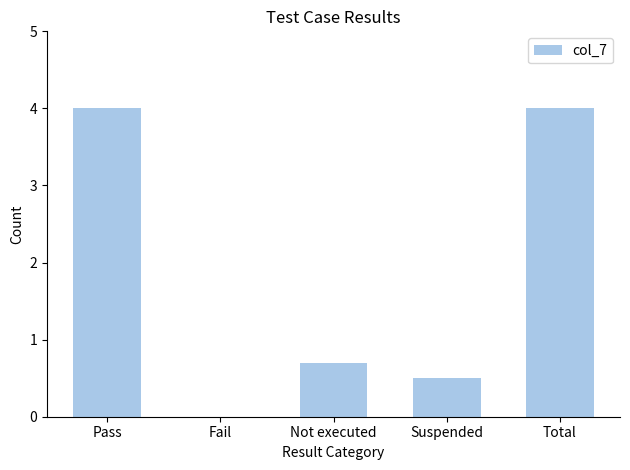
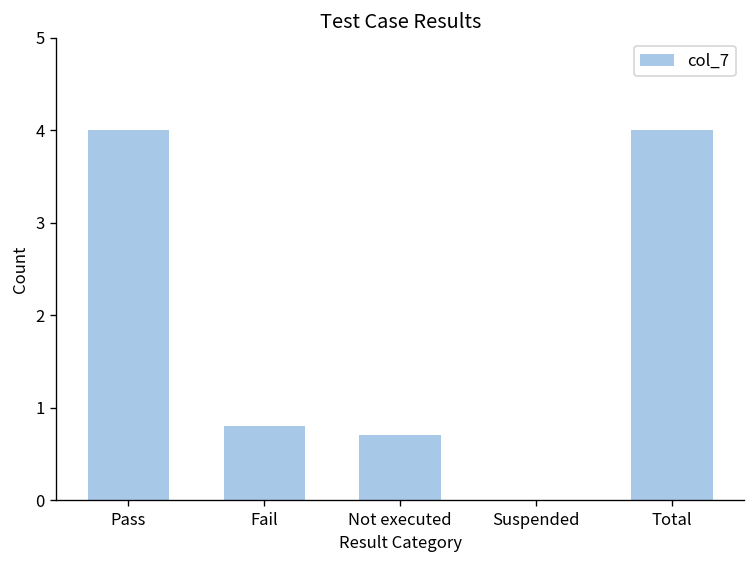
  {
    "Pass": 4.0,
-   "Fail": 0.0,
+   "Fail": 0.8,
    "Not executed": 0.7,
-   "Suspended": 0.5,
+   "Suspended": 0.0,
    "Total": 4.0
  }
